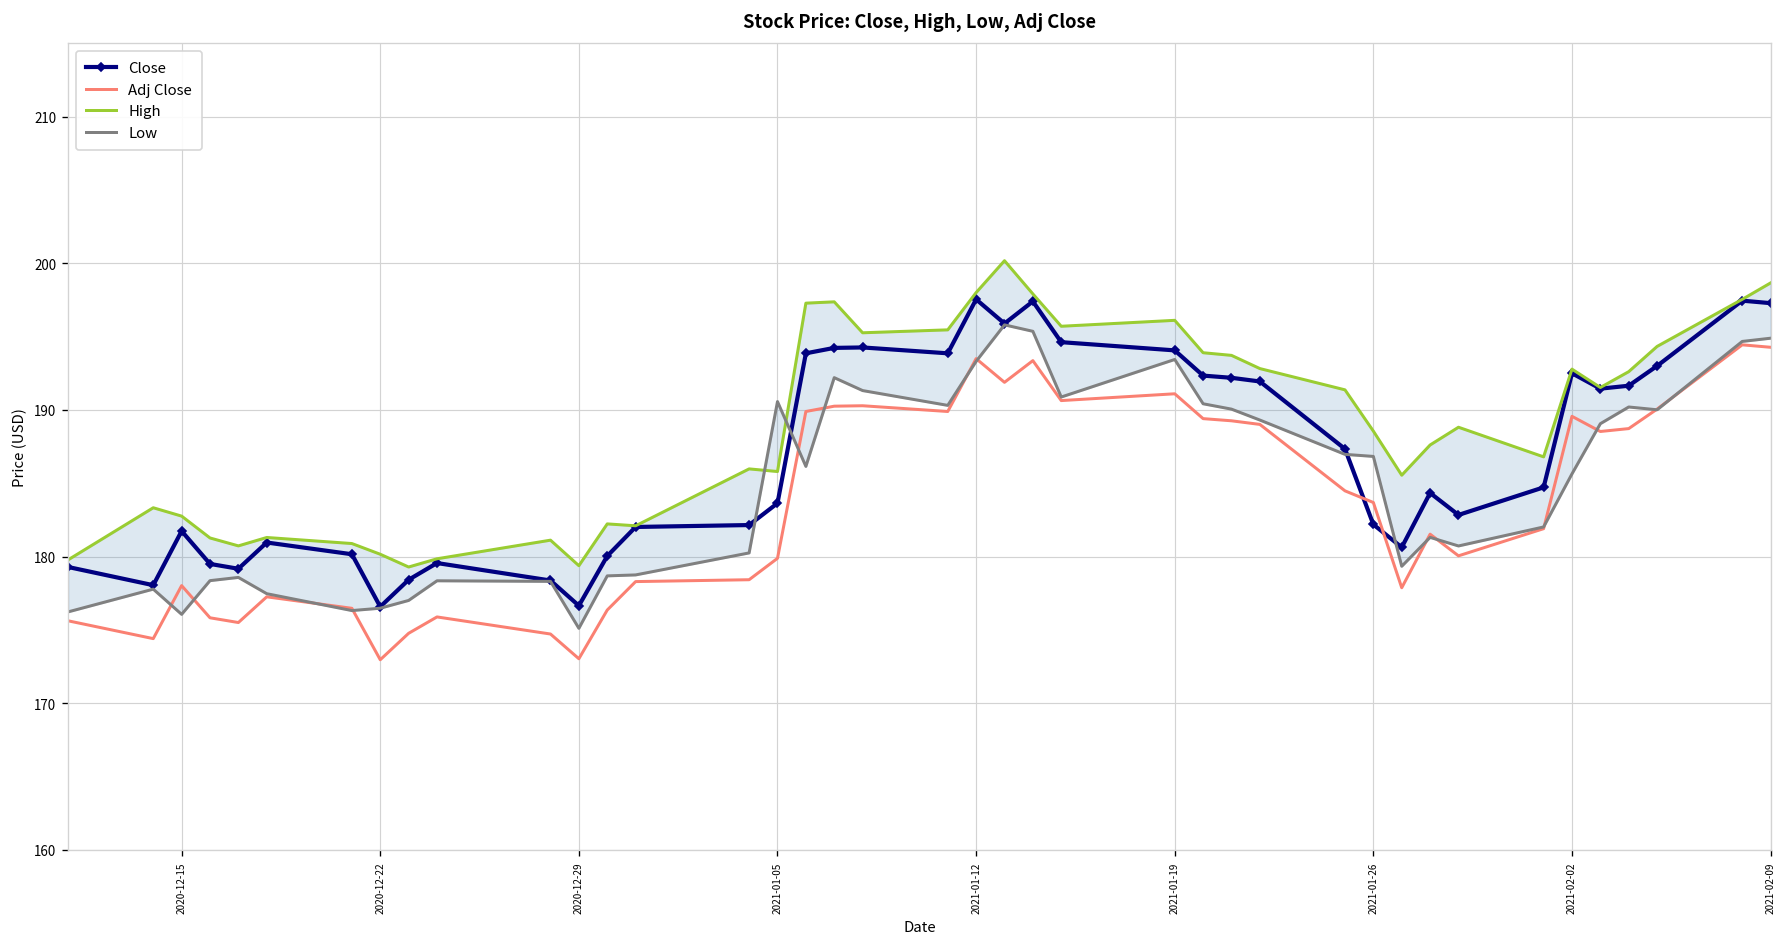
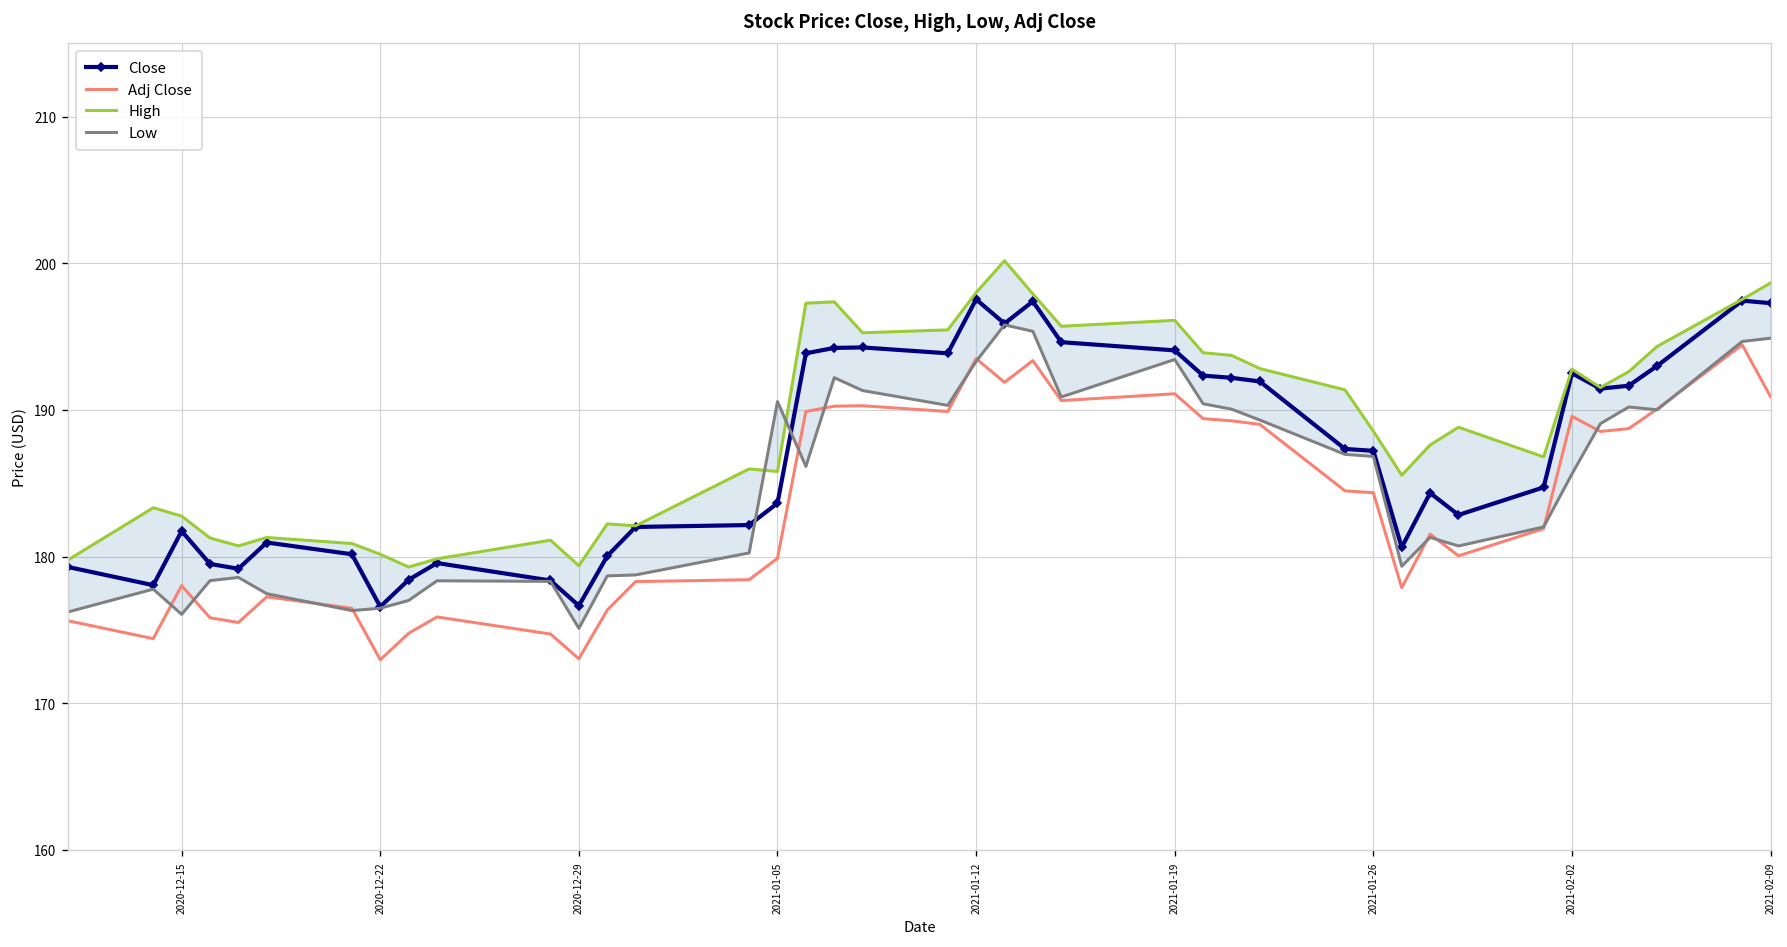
  {
    "Close": {
      "2020-12-15": 181.7,
      "2020-12-29": 176.6,
      "2021-01-05": 183.6,
      "2021-01-12": 197.5,
      "2021-01-19": 194.1,
-     "2021-01-26": 182.2,
+     "2021-01-26": 187.2,
      "2021-02-02": 192.5,
      "2021-02-09": 197.3
    },
    "Adj Close": {
      "2020-12-15": 178.0,
      "2020-12-22": 173.0,
      "2020-12-29": 173.0,
      "2021-01-05": 179.9,
      "2021-01-19": 191.1,
-     "2021-01-26": 183.7,
+     "2021-01-26": 184.4,
      "2021-02-02": 189.6,
-     "2021-02-09": 194.3
+     "2021-02-09": 190.9
    },
    "High": {
      "2021-01-05": 185.8
    },
    "Low": {
      "2020-12-15": 176.1,
      "2020-12-29": 175.1,
      "2021-01-19": 193.4,
      "2021-01-26": 186.8,
      "2021-02-02": 185.6,
      "2021-02-09": 194.9
    }
  }
